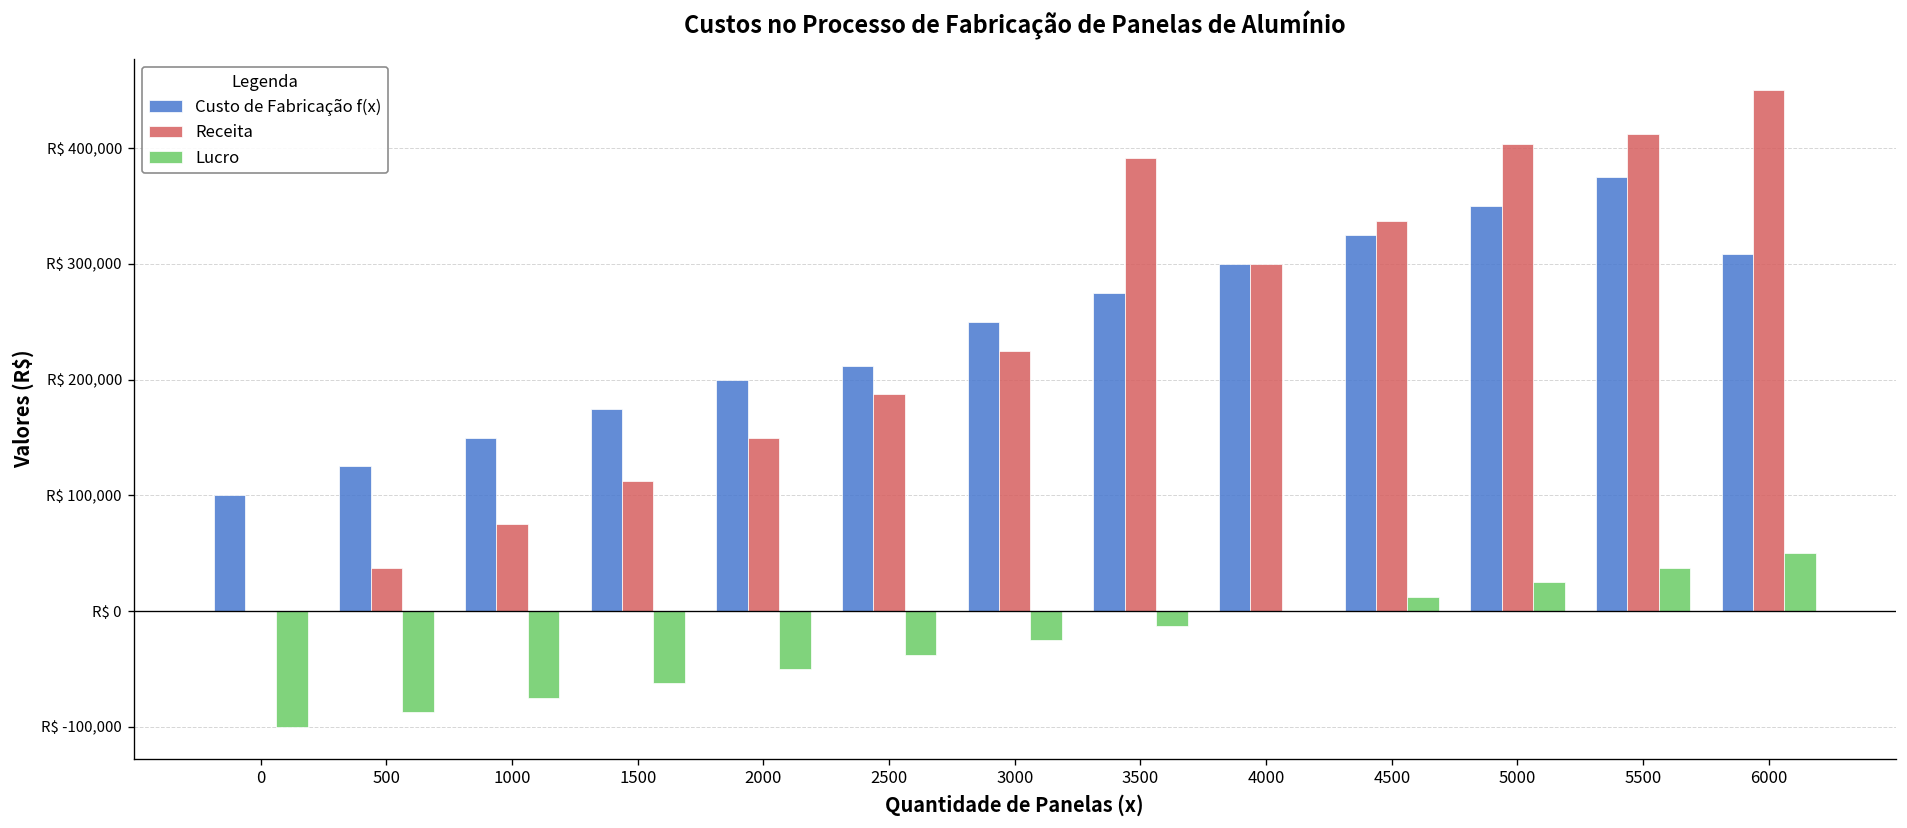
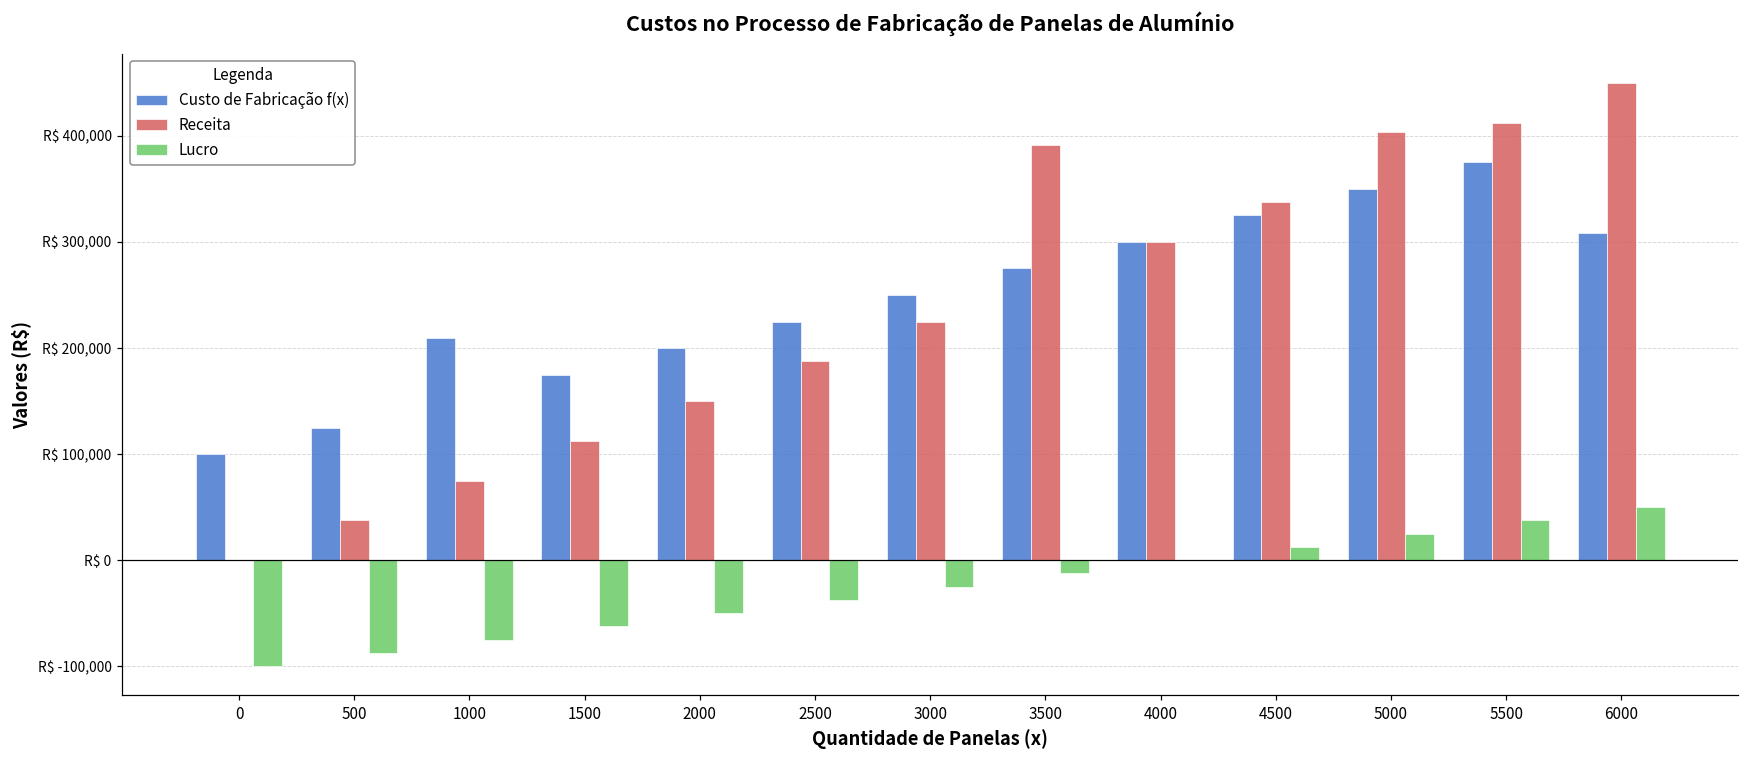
  {
    "Custo de Fabricação f(x)": {
      "0": "R$ 100,000",
      "500": "R$ 130,000",
-     "1000": "R$ 150,000",
+     "1000": "R$ 210,000",
      "1500": "R$ 180,000",
      "2000": "R$ 200,000",
-     "2500": "R$ 210,000",
+     "2500": "R$ 230,000",
      "3000": "R$ 250,000",
      "3500": "R$ 280,000",
      "4000": "R$ 300,000",
      "4500": "R$ 330,000",
      "5000": "R$ 350,000",
      "5500": "R$ 380,000",
      "6000": "R$ 310,000"
    },
    "Receita": {
      "0": "R$ 0",
      "500": "R$ 40,000",
      "1000": "R$ 80,000",
      "1500": "R$ 110,000",
      "2000": "R$ 150,000",
      "2500": "R$ 190,000",
      "3000": "R$ 230,000",
      "3500": "R$ 390,000",
      "4000": "R$ 300,000",
      "4500": "R$ 340,000",
      "5000": "R$ 400,000",
      "5500": "R$ 410,000",
      "6000": "R$ 450,000"
    },
    "Lucro": {
      "0": "R$ -100,000",
      "500": "R$ -90,000",
      "1000": "R$ -80,000",
      "1500": "R$ -60,000",
      "2000": "R$ -50,000",
      "2500": "R$ -40,000",
      "3000": "R$ -30,000",
      "3500": "R$ -10,000",
      "4000": "R$ 0",
      "4500": "R$ 10,000",
      "5000": "R$ 30,000",
      "5500": "R$ 40,000",
      "6000": "R$ 50,000"
    }
  }
